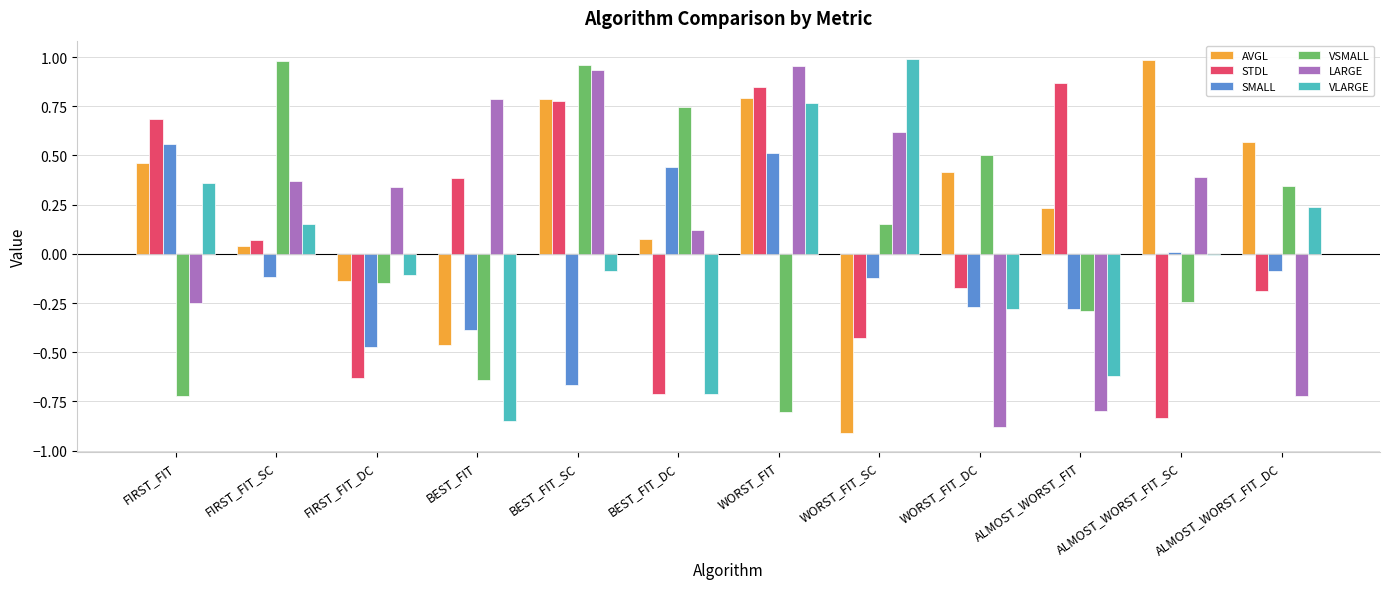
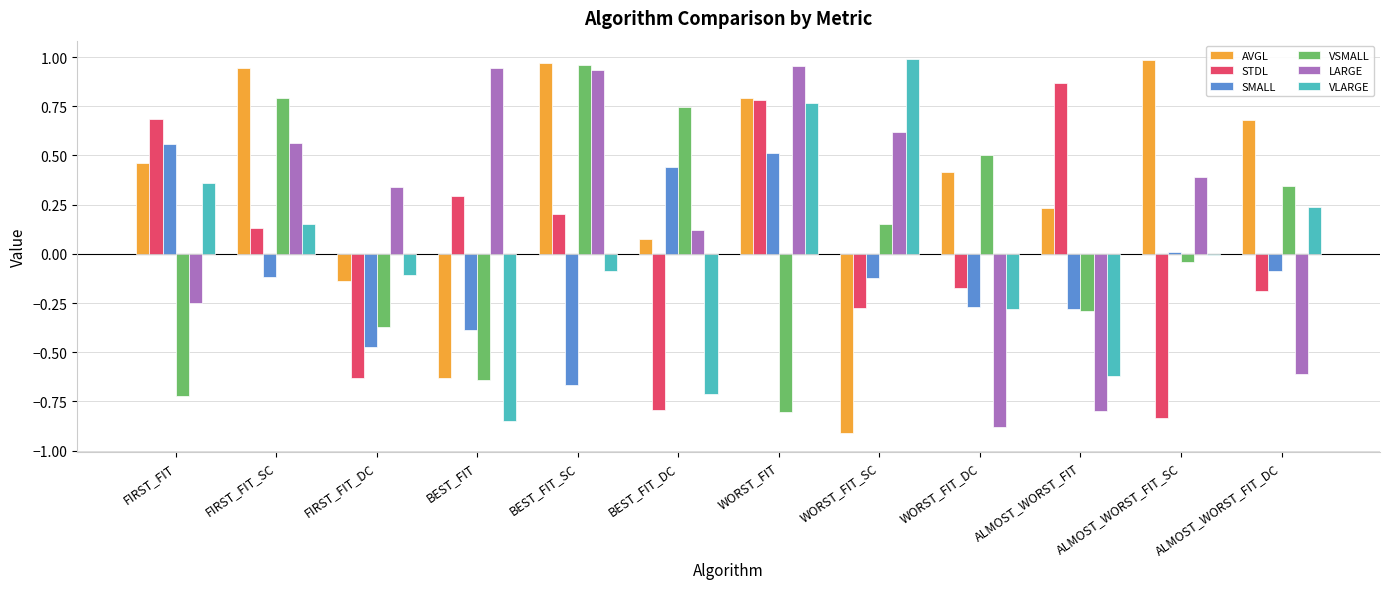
  {
    "AVGL": {
      "FIRST_FIT": 0.46,
-     "FIRST_FIT_SC": 0.04,
+     "FIRST_FIT_SC": 0.95,
      "FIRST_FIT_DC": -0.14,
-     "BEST_FIT": -0.46,
-     "BEST_FIT_SC": 0.78,
+     "BEST_FIT": -0.63,
+     "BEST_FIT_SC": 0.97,
      "BEST_FIT_DC": 0.08,
      "WORST_FIT": 0.79,
      "WORST_FIT_SC": -0.91,
      "WORST_FIT_DC": 0.42,
      "ALMOST_WORST_FIT": 0.23,
      "ALMOST_WORST_FIT_SC": 0.99,
-     "ALMOST_WORST_FIT_DC": 0.57
+     "ALMOST_WORST_FIT_DC": 0.68
    },
    "STDL": {
      "FIRST_FIT": 0.69,
-     "FIRST_FIT_SC": 0.07,
+     "FIRST_FIT_SC": 0.13,
      "FIRST_FIT_DC": -0.63,
-     "BEST_FIT": 0.39,
-     "BEST_FIT_SC": 0.78,
-     "BEST_FIT_DC": -0.71,
-     "WORST_FIT": 0.85,
-     "WORST_FIT_SC": -0.43,
+     "BEST_FIT": 0.29,
+     "BEST_FIT_SC": 0.20,
+     "BEST_FIT_DC": -0.79,
+     "WORST_FIT": 0.78,
+     "WORST_FIT_SC": -0.28,
      "WORST_FIT_DC": -0.17,
      "ALMOST_WORST_FIT": 0.87,
      "ALMOST_WORST_FIT_SC": -0.84,
      "ALMOST_WORST_FIT_DC": -0.19
    },
    "VSMALL": {
      "FIRST_FIT": -0.72,
-     "FIRST_FIT_SC": 0.98,
-     "FIRST_FIT_DC": -0.15,
+     "FIRST_FIT_SC": 0.79,
+     "FIRST_FIT_DC": -0.37,
      "BEST_FIT": -0.64,
      "BEST_FIT_SC": 0.96,
      "BEST_FIT_DC": 0.74,
      "WORST_FIT": -0.80,
      "WORST_FIT_SC": 0.15,
      "WORST_FIT_DC": 0.50,
      "ALMOST_WORST_FIT": -0.29,
-     "ALMOST_WORST_FIT_SC": -0.25,
+     "ALMOST_WORST_FIT_SC": -0.04,
      "ALMOST_WORST_FIT_DC": 0.35
    },
    "LARGE": {
      "FIRST_FIT": -0.25,
-     "FIRST_FIT_SC": 0.37,
+     "FIRST_FIT_SC": 0.57,
      "FIRST_FIT_DC": 0.34,
-     "BEST_FIT": 0.79,
+     "BEST_FIT": 0.95,
      "BEST_FIT_SC": 0.93,
      "BEST_FIT_DC": 0.12,
      "WORST_FIT": 0.96,
      "WORST_FIT_SC": 0.62,
      "WORST_FIT_DC": -0.88,
      "ALMOST_WORST_FIT": -0.80,
      "ALMOST_WORST_FIT_SC": 0.39,
-     "ALMOST_WORST_FIT_DC": -0.72
+     "ALMOST_WORST_FIT_DC": -0.61
    }
  }
